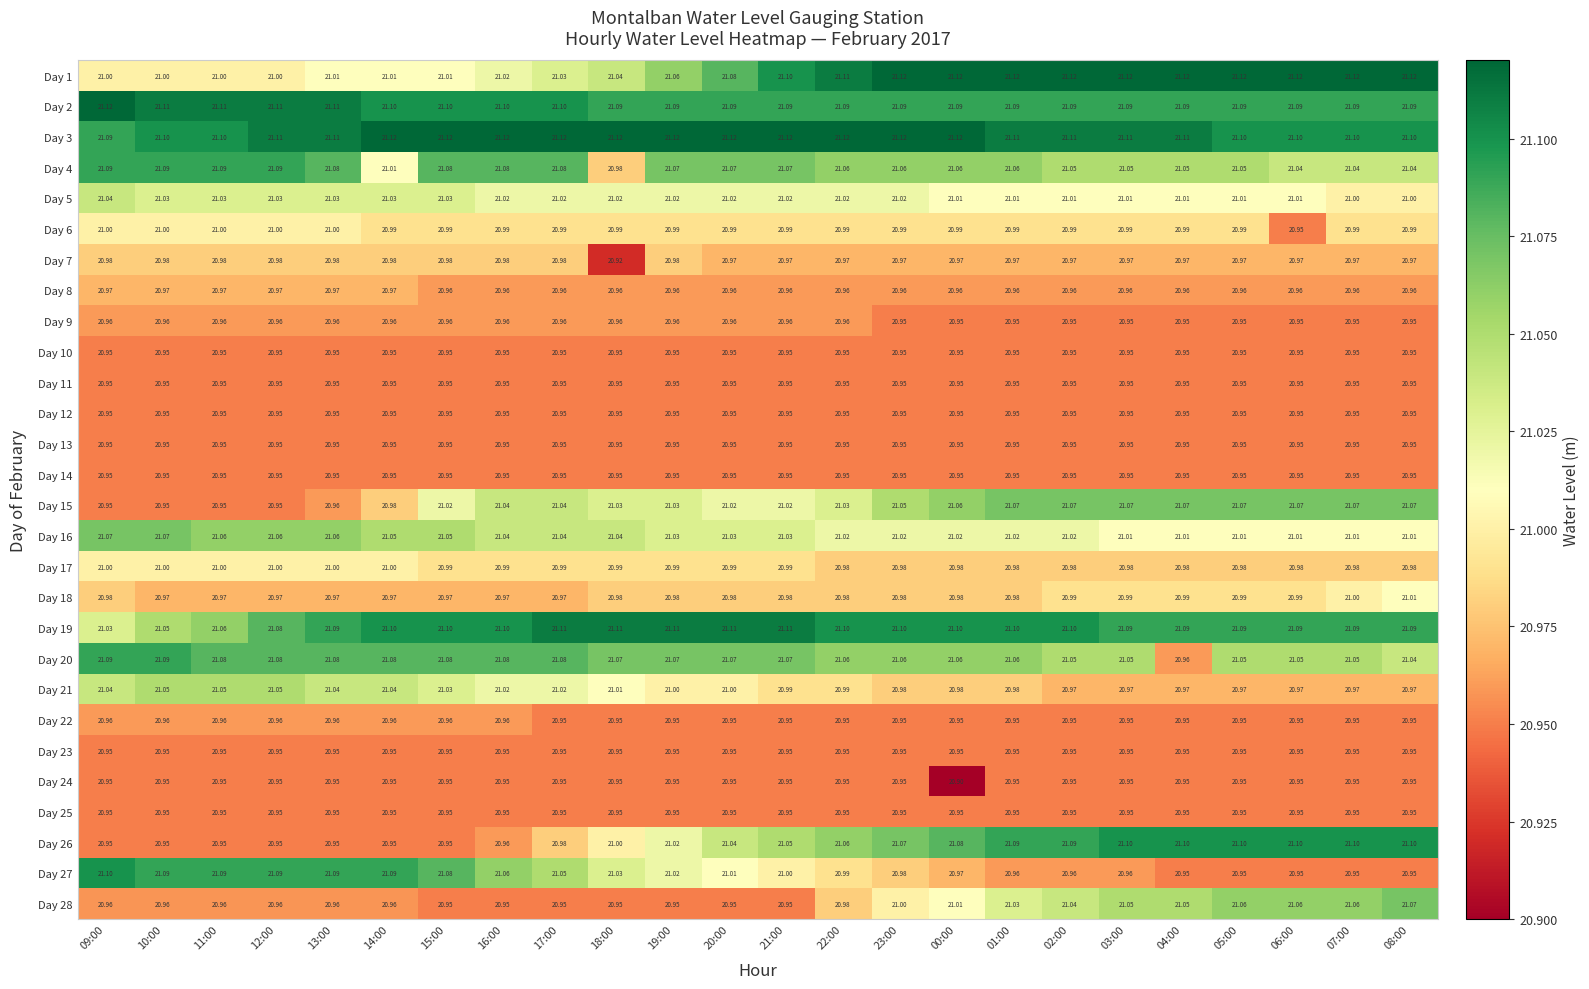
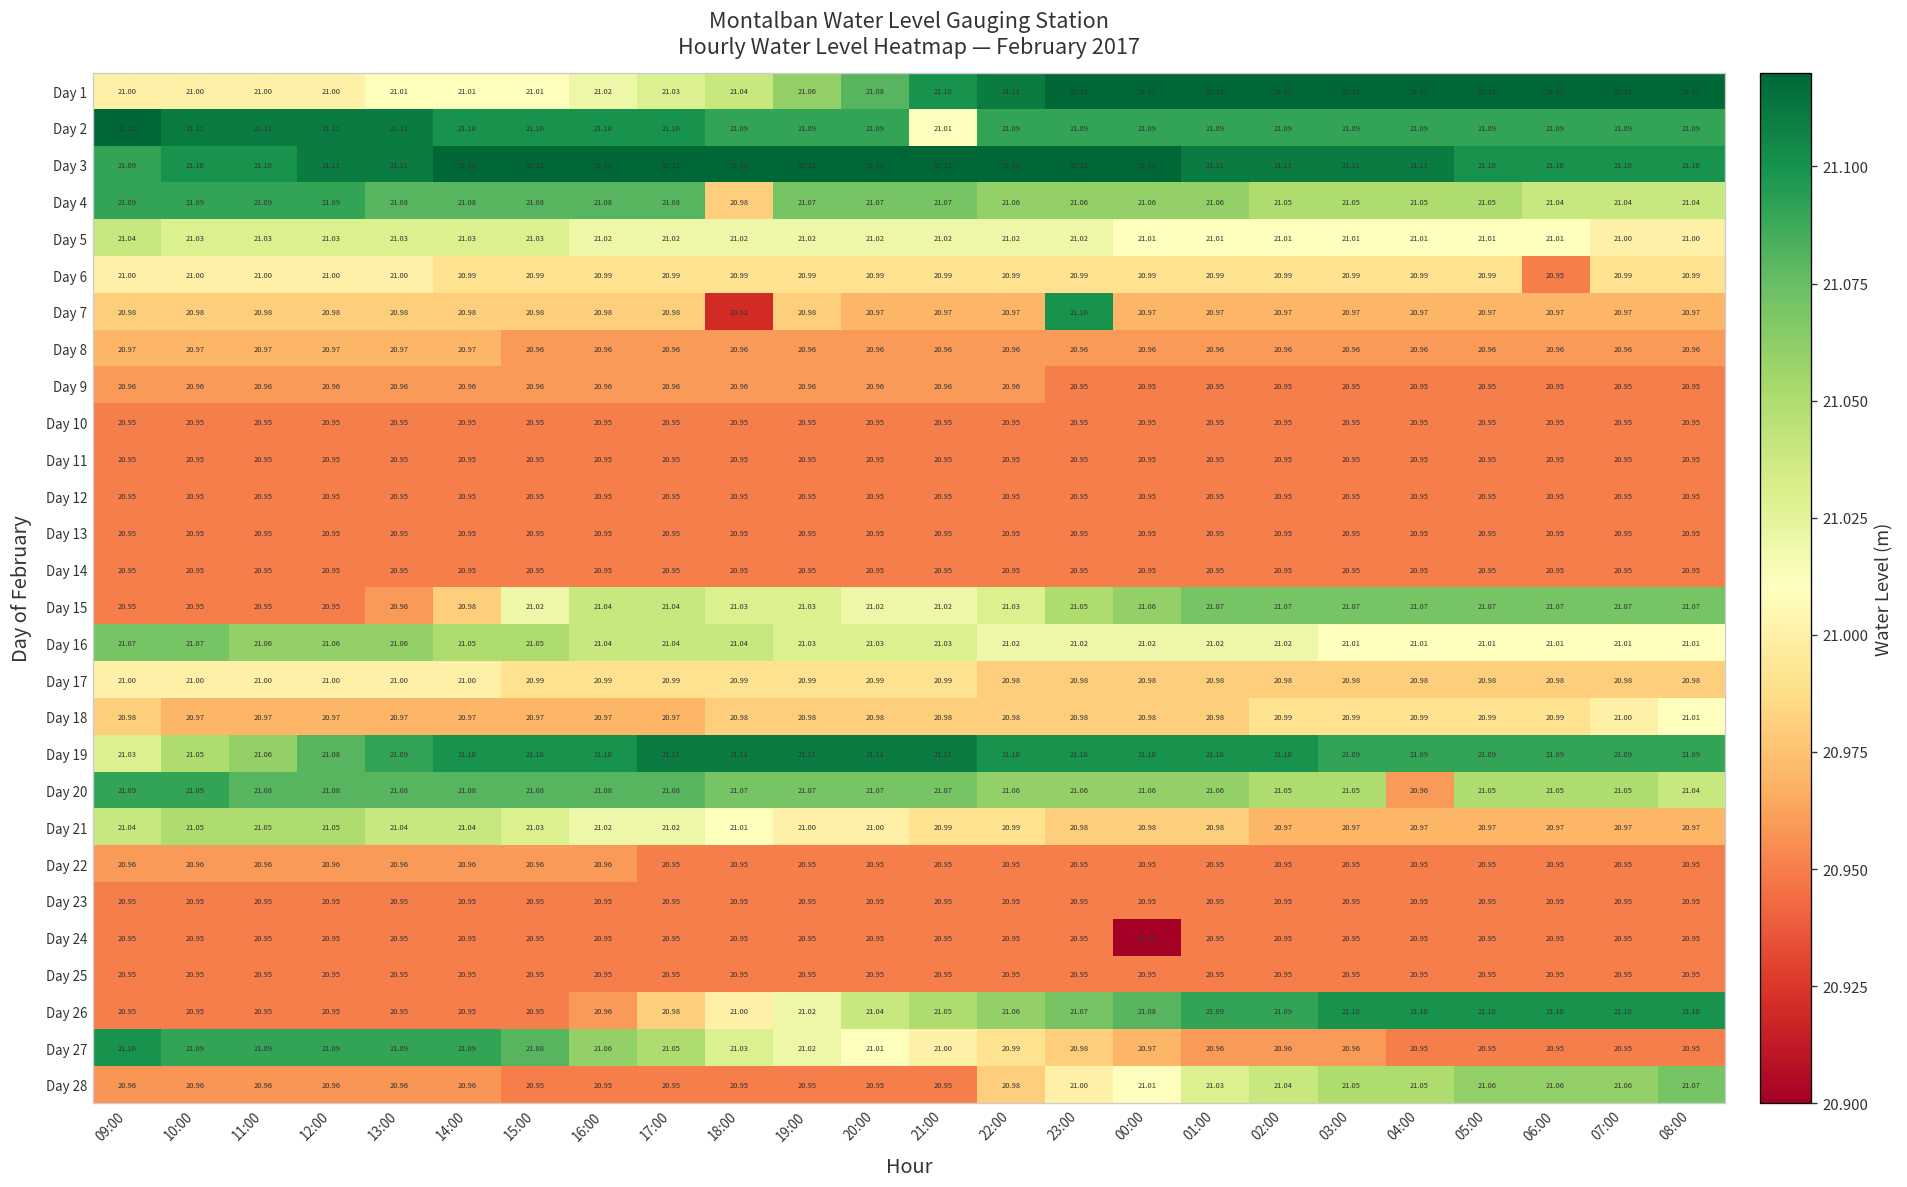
  {
    "Day 2": {
      "09:00": 21.12,
      "10:00": 21.11,
      "11:00": 21.11,
      "12:00": 21.11,
      "13:00": 21.11,
      "14:00": 21.10,
      "15:00": 21.10,
      "16:00": 21.10,
      "17:00": 21.10,
      "18:00": 21.09,
      "19:00": 21.09,
      "20:00": 21.09,
-     "21:00": 21.09,
+     "21:00": 21.01,
      "22:00": 21.09,
      "23:00": 21.09,
      "00:00": 21.09,
      "01:00": 21.09,
      "02:00": 21.09,
      "03:00": 21.09,
      "04:00": 21.09,
      "05:00": 21.09,
      "06:00": 21.09,
      "07:00": 21.09,
      "08:00": 21.09
    },
    "Day 4": {
      "09:00": 21.09,
      "10:00": 21.09,
      "11:00": 21.09,
      "12:00": 21.09,
      "13:00": 21.08,
-     "14:00": 21.01,
+     "14:00": 21.08,
      "15:00": 21.08,
      "16:00": 21.08,
      "17:00": 21.08,
      "18:00": 20.98,
      "19:00": 21.07,
      "20:00": 21.07,
      "21:00": 21.07,
      "22:00": 21.06,
      "23:00": 21.06,
      "00:00": 21.06,
      "01:00": 21.06,
      "02:00": 21.05,
      "03:00": 21.05,
      "04:00": 21.05,
      "05:00": 21.05,
      "06:00": 21.04,
      "07:00": 21.04,
      "08:00": 21.04
    },
    "Day 7": {
      "09:00": 20.98,
      "10:00": 20.98,
      "11:00": 20.98,
      "12:00": 20.98,
      "13:00": 20.98,
      "14:00": 20.98,
      "15:00": 20.98,
      "16:00": 20.98,
      "17:00": 20.98,
      "18:00": 20.92,
      "19:00": 20.98,
      "20:00": 20.97,
      "21:00": 20.97,
      "22:00": 20.97,
-     "23:00": 20.97,
+     "23:00": 21.10,
      "00:00": 20.97,
      "01:00": 20.97,
      "02:00": 20.97,
      "03:00": 20.97,
      "04:00": 20.97,
      "05:00": 20.97,
      "06:00": 20.97,
      "07:00": 20.97,
      "08:00": 20.97
    }
  }
